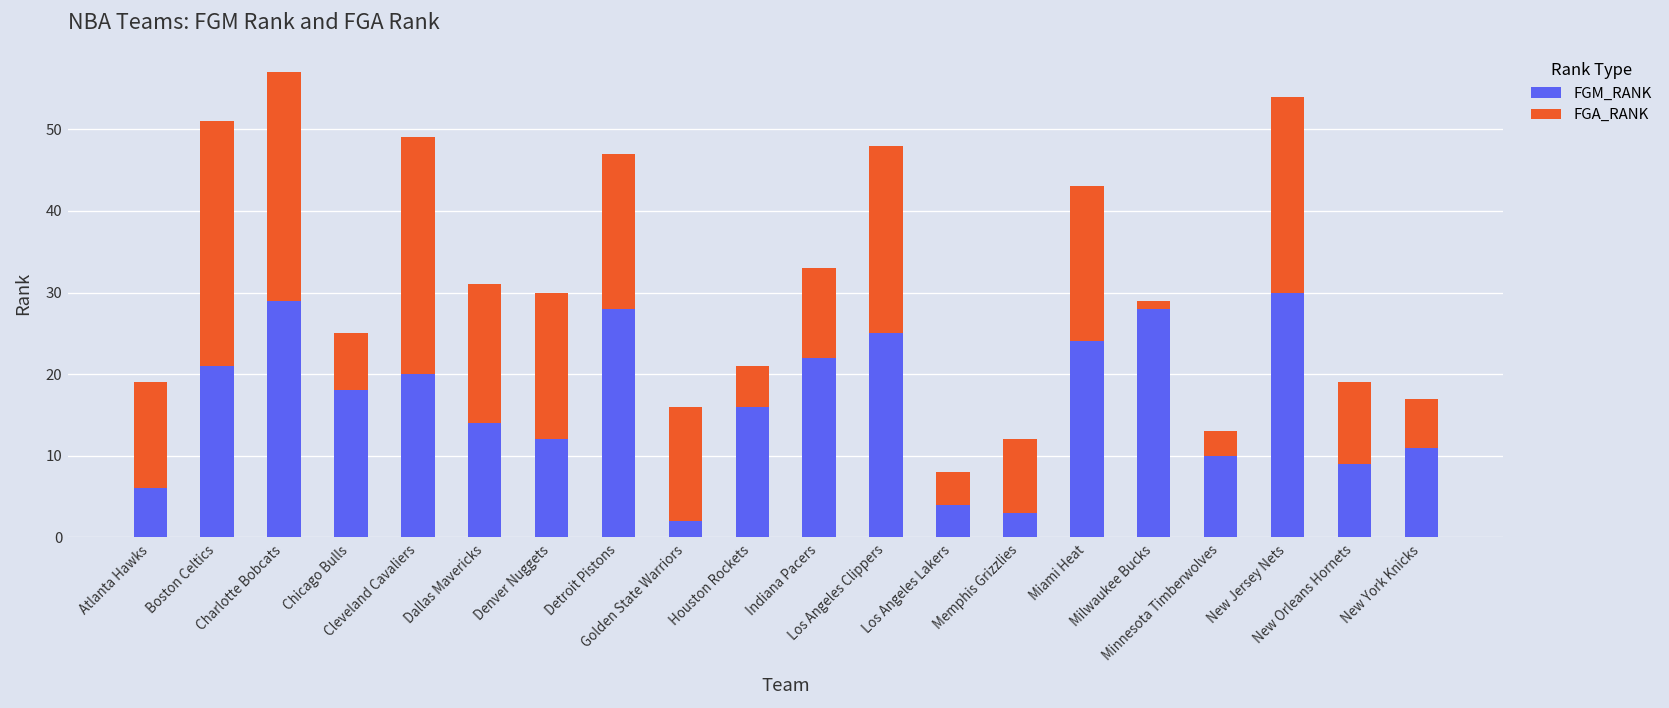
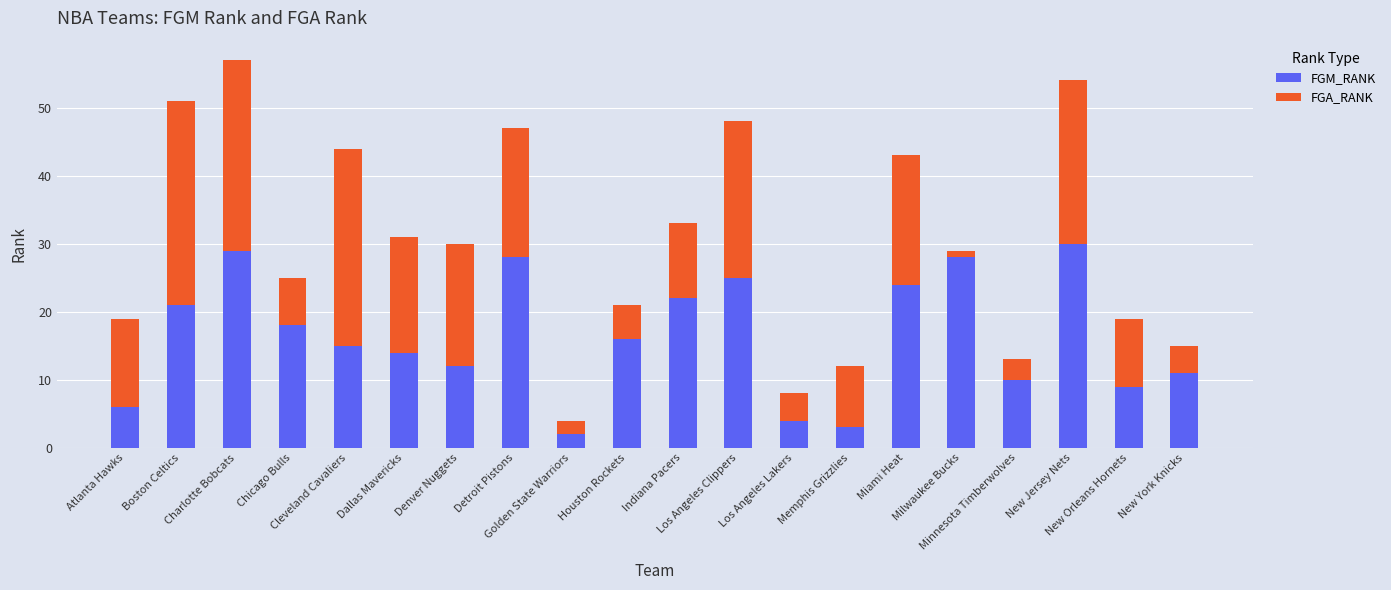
  {
    "FGM_RANK": {
      "Atlanta Hawks": 6,
      "Boston Celtics": 21,
      "Charlotte Bobcats": 29,
      "Chicago Bulls": 18,
-     "Cleveland Cavaliers": 20,
+     "Cleveland Cavaliers": 15,
      "Dallas Mavericks": 14,
      "Denver Nuggets": 12,
      "Detroit Pistons": 28,
      "Golden State Warriors": 2,
      "Houston Rockets": 16,
      "Indiana Pacers": 22,
      "Los Angeles Clippers": 25,
      "Los Angeles Lakers": 4,
      "Memphis Grizzlies": 3,
      "Miami Heat": 24,
      "Milwaukee Bucks": 28,
      "Minnesota Timberwolves": 10,
      "New Jersey Nets": 30,
      "New Orleans Hornets": 9,
      "New York Knicks": 11
    },
    "FGA_RANK": {
      "Atlanta Hawks": 13,
      "Boston Celtics": 30,
      "Charlotte Bobcats": 28,
      "Chicago Bulls": 7,
      "Cleveland Cavaliers": 29,
      "Dallas Mavericks": 17,
      "Denver Nuggets": 18,
      "Detroit Pistons": 19,
-     "Golden State Warriors": 14,
+     "Golden State Warriors": 2,
      "Houston Rockets": 5,
      "Indiana Pacers": 11,
      "Los Angeles Clippers": 23,
      "Los Angeles Lakers": 4,
      "Memphis Grizzlies": 9,
      "Miami Heat": 19,
      "Milwaukee Bucks": 1,
      "Minnesota Timberwolves": 3,
      "New Jersey Nets": 24,
      "New Orleans Hornets": 10,
-     "New York Knicks": 6
+     "New York Knicks": 4
    }
  }
